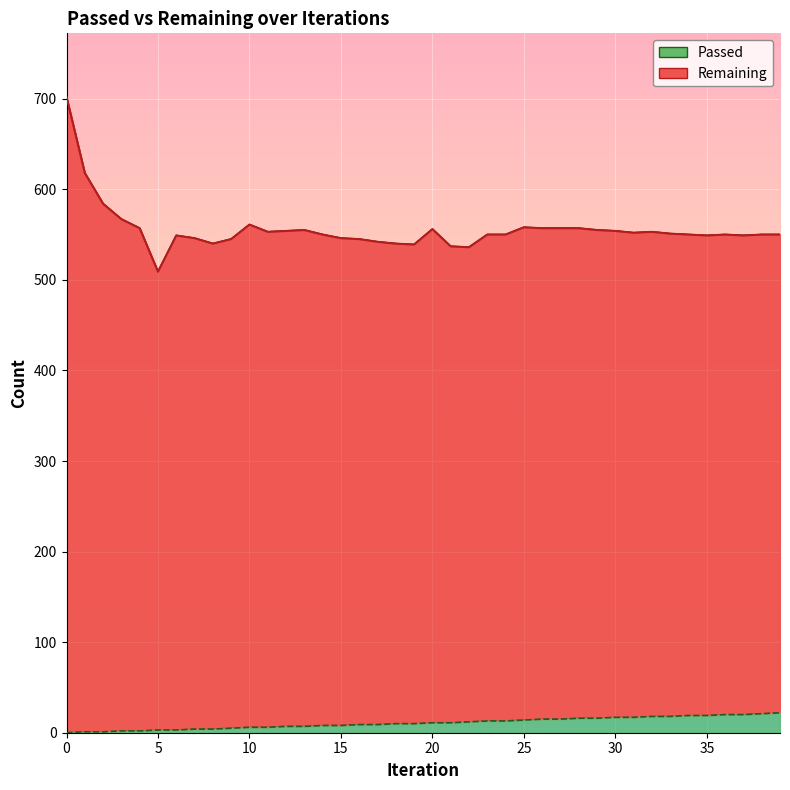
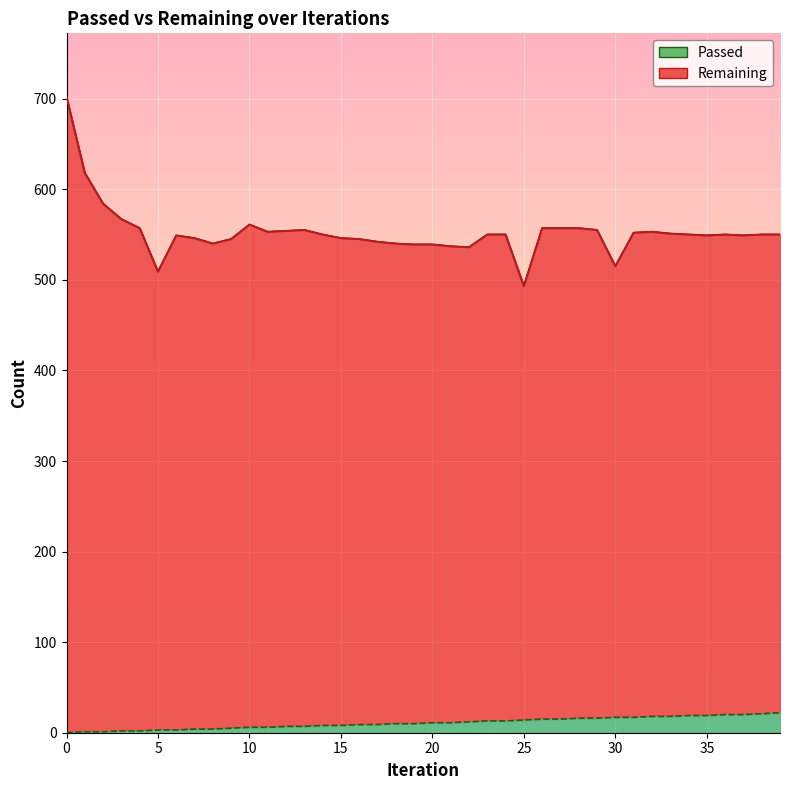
  {
    "Remaining": {
      "0": 700,
      "5": 510,
      "10": 560,
      "15": 540,
-     "20": 550,
-     "25": 540,
-     "30": 540,
+     "20": 530,
+     "25": 480,
+     "30": 500,
      "35": 530
    }
  }
